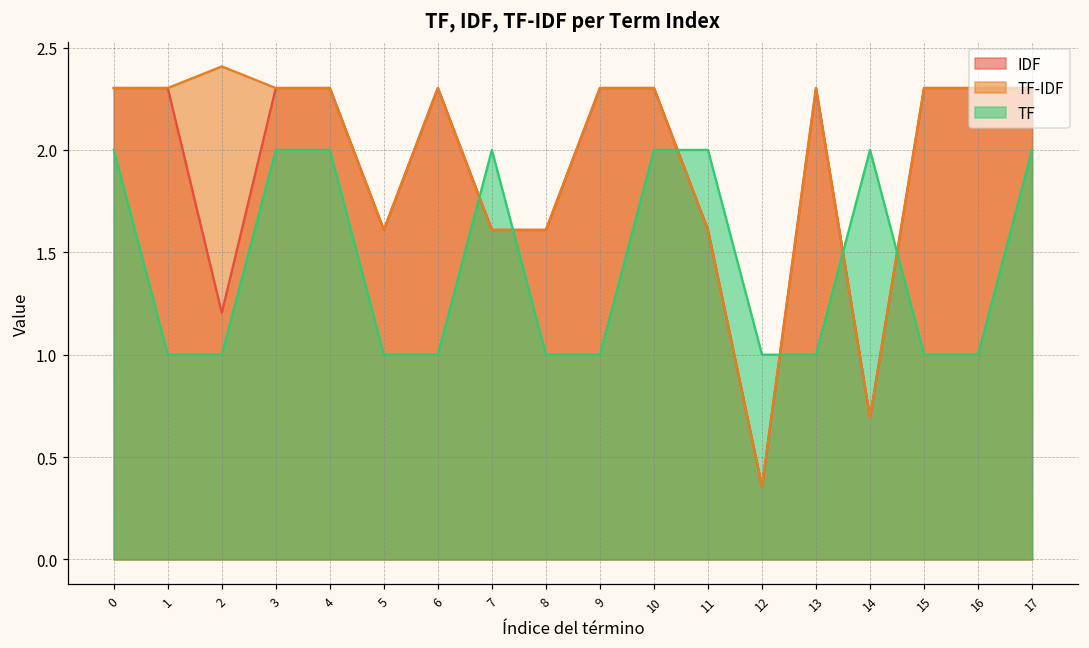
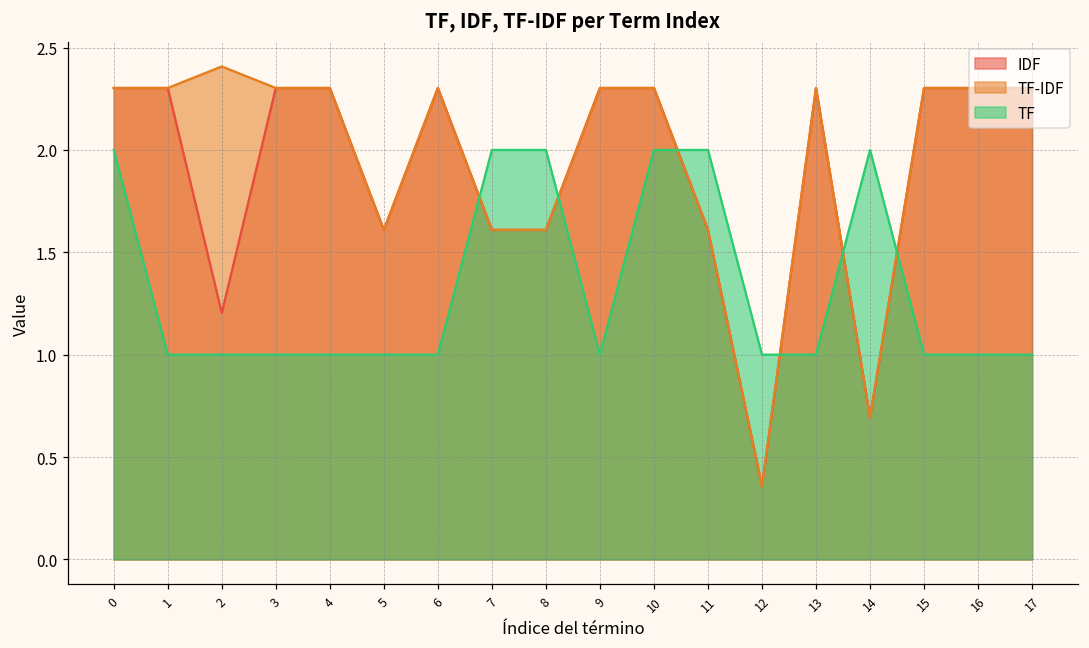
  {
    "TF": {
      "0": 2,
      "1": 1,
      "2": 1,
-     "3": 2,
-     "4": 2,
+     "3": 1,
+     "4": 1,
      "5": 1,
      "6": 1,
      "7": 2,
-     "8": 1,
+     "8": 2,
      "9": 1,
      "10": 2,
      "11": 2,
      "12": 1,
      "13": 1,
      "14": 2,
      "15": 1,
      "16": 1,
-     "17": 2
+     "17": 1
    }
  }
